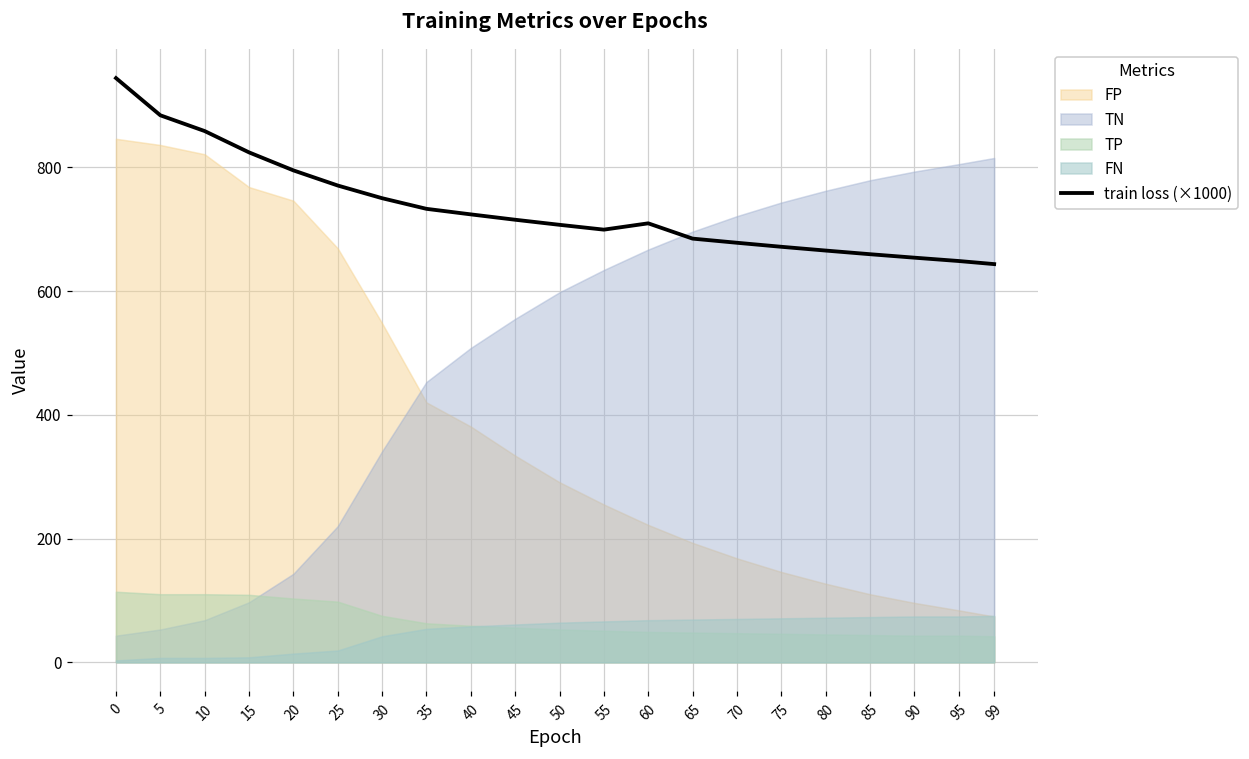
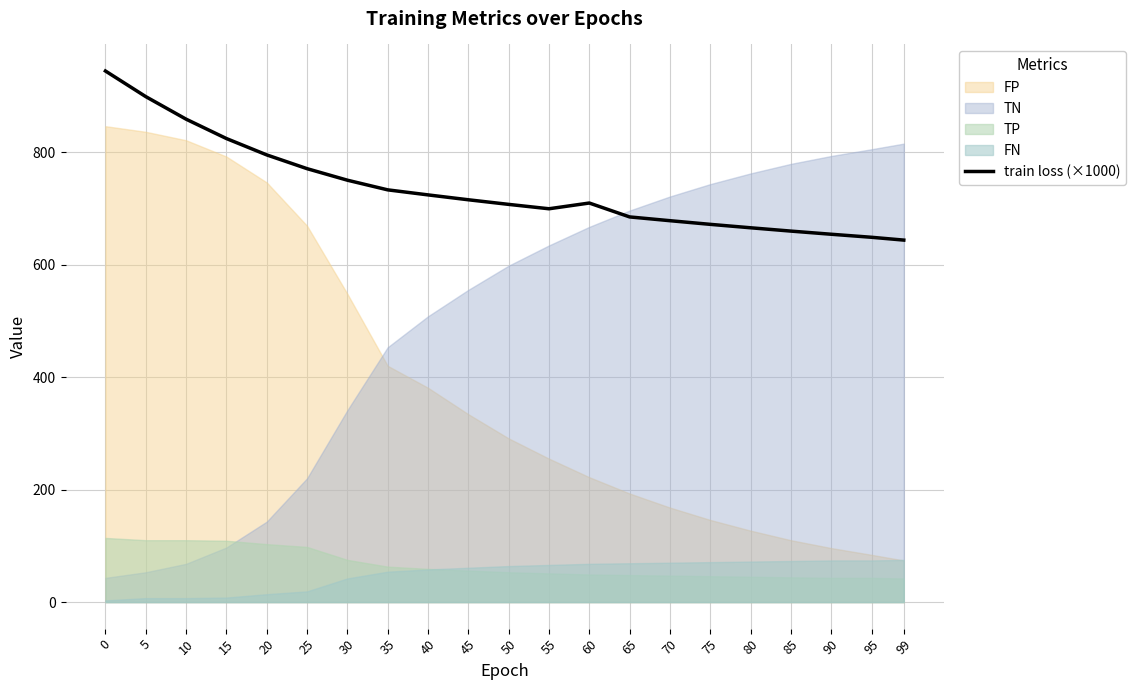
  {
    "train loss (×1000)": {
      "0": 940,
-     "5": 880,
+     "5": 900,
      "10": 860,
      "15": 820,
      "20": 790,
      "25": 770,
      "30": 750,
      "35": 730,
      "40": 720,
      "45": 720,
      "50": 710,
      "55": 700,
      "60": 710,
      "65": 680,
      "70": 680,
      "75": 670,
      "80": 670,
      "85": 660,
      "90": 650,
      "95": 650,
      "99": 640
    },
    "FP": {
      "0": 850,
      "5": 840,
      "10": 820,
-     "15": 770,
+     "15": 790,
      "20": 750,
      "25": 670,
      "30": 550,
      "35": 420,
      "40": 380,
      "45": 330,
      "50": 290,
      "55": 260,
      "60": 220,
      "65": 190,
      "70": 170,
      "75": 150,
      "80": 130,
      "85": 110,
      "90": 100,
      "95": 80
    }
  }
